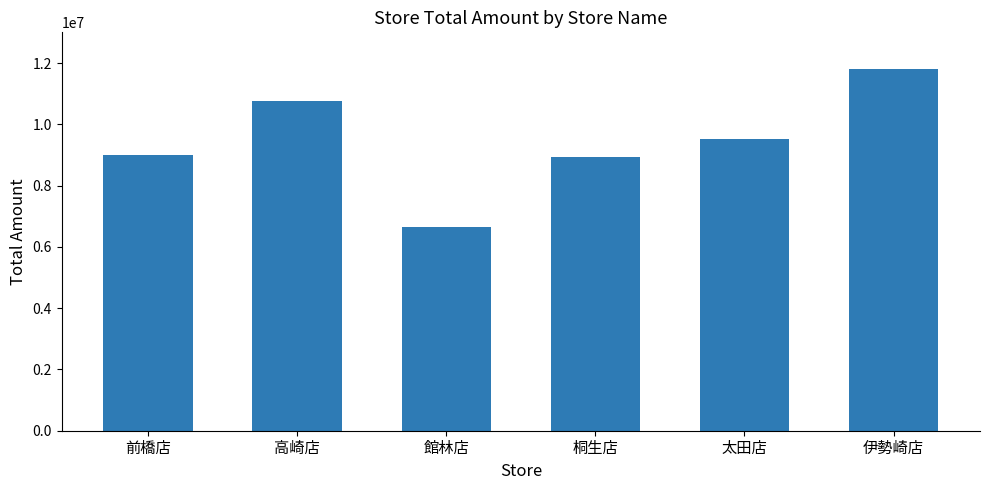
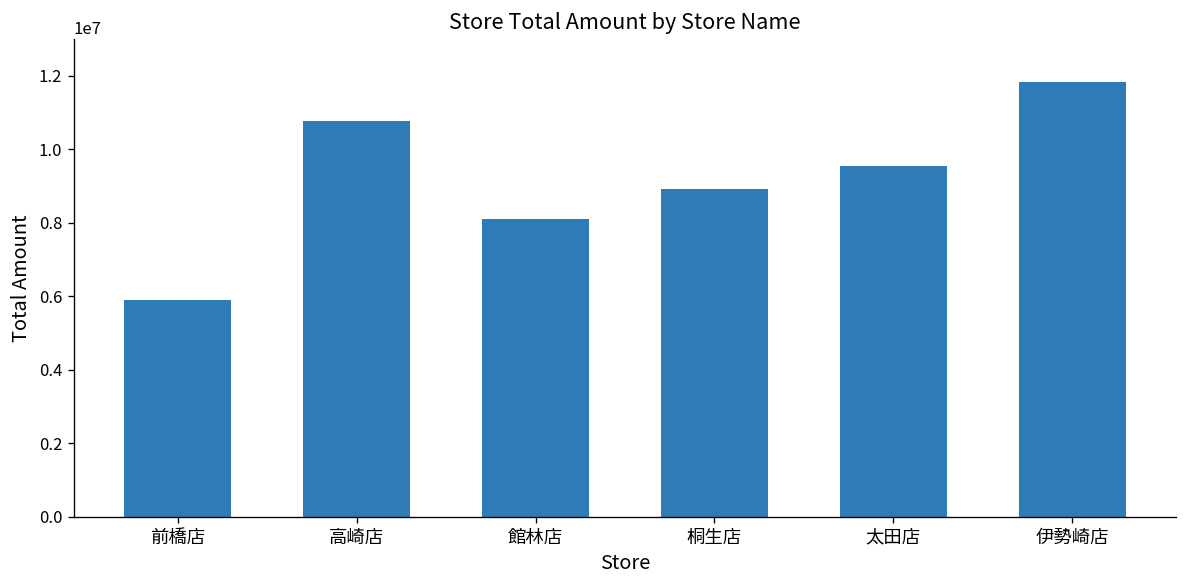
  {
-   "前橋店": 9000000,
+   "前橋店": 5900000,
    "高崎店": 10800000,
-   "館林店": 6700000,
+   "館林店": 8100000,
    "桐生店": 8900000,
    "太田店": 9500000,
    "伊勢崎店": 11800000
  }
